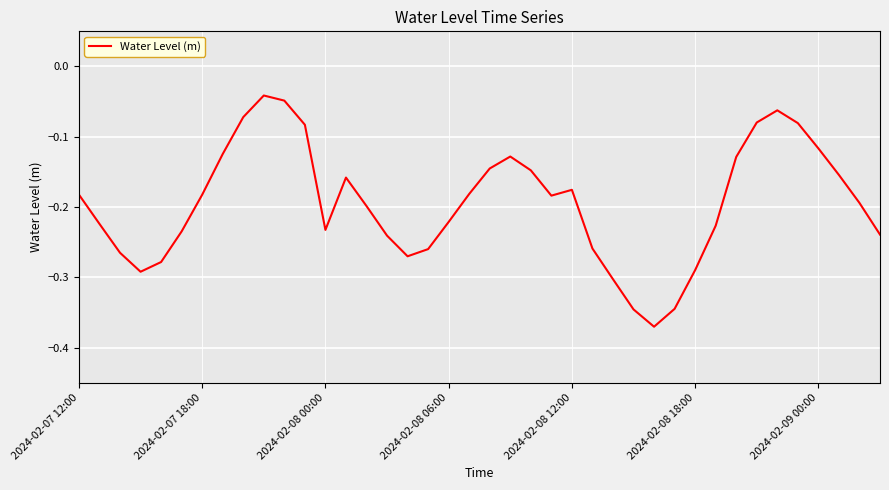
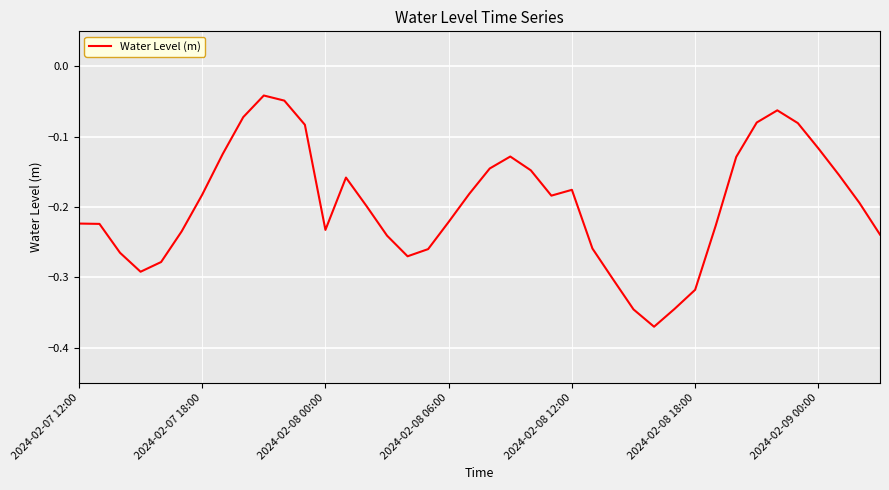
  {
-   "2024-02-07 12:00": -0.18,
+   "2024-02-07 12:00": -0.22,
    "2024-02-07 18:00": -0.18,
    "2024-02-08 00:00": -0.23,
    "2024-02-08 06:00": -0.22,
    "2024-02-08 12:00": -0.18,
-   "2024-02-08 18:00": -0.29,
+   "2024-02-08 18:00": -0.32,
    "2024-02-09 00:00": -0.12
  }
